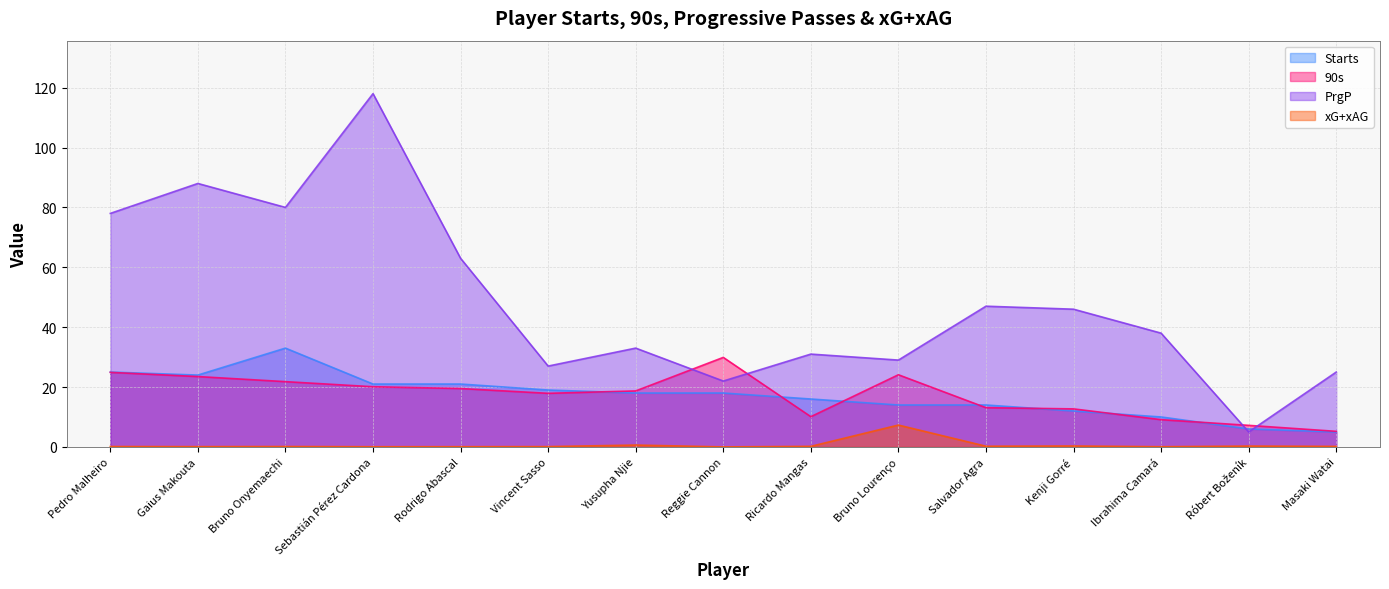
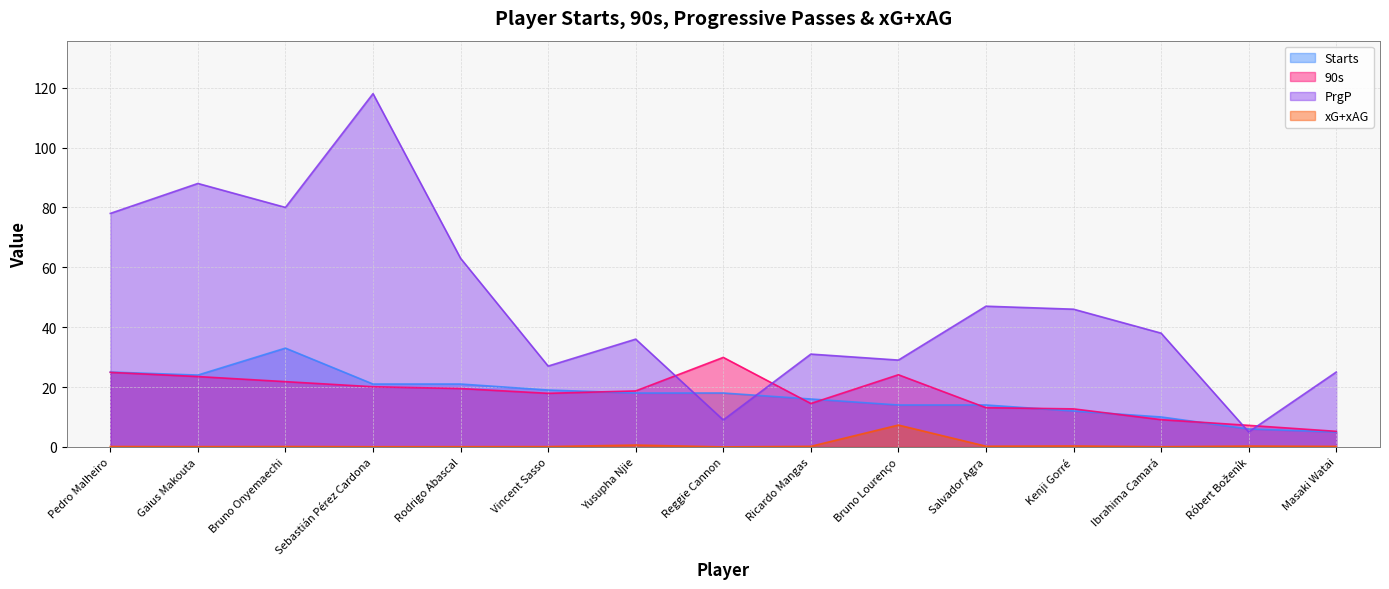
  {
    "Starts": {
      "Bruno Onyemaechi": 33,
      "Sebastián Pérez Cardona": 21,
      "Rodrigo Abascal": 21,
      "Vincent Sasso": 19,
      "Reggie Cannon": 18,
      "Ricardo Mangas": 16,
      "Bruno Lourenço": 14,
      "Salvador Agra": 14,
      "Ibrahima Camará": 10,
      "Róbert Boženík": 6
    },
    "90s": {
      "Bruno Onyemaechi": 22,
      "Sebastián Pérez Cardona": 20,
      "Rodrigo Abascal": 20,
      "Vincent Sasso": 18,
      "Reggie Cannon": 30,
-     "Ricardo Mangas": 10,
+     "Ricardo Mangas": 15,
      "Bruno Lourenço": 24,
      "Salvador Agra": 13,
      "Ibrahima Camará": 9,
      "Róbert Boženík": 7
    },
    "PrgP": {
      "Pedro Malheiro": 78,
      "Gaius Makouta": 88,
      "Bruno Onyemaechi": 80,
      "Sebastián Pérez Cardona": 118,
      "Rodrigo Abascal": 63,
      "Vincent Sasso": 27,
-     "Yusupha Njie": 33,
-     "Reggie Cannon": 22,
+     "Yusupha Njie": 36,
+     "Reggie Cannon": 9,
      "Ricardo Mangas": 31,
      "Bruno Lourenço": 29,
      "Salvador Agra": 47,
      "Kenji Gorré": 46,
      "Ibrahima Camará": 38,
      "Róbert Boženík": 5,
      "Masaki Watai": 25
    },
    "xG+xAG": {
      "Pedro Malheiro": 0,
      "Gaius Makouta": 0,
      "Bruno Onyemaechi": 0,
      "Sebastián Pérez Cardona": 0,
      "Rodrigo Abascal": 0,
      "Vincent Sasso": 0,
      "Yusupha Njie": 1,
      "Reggie Cannon": 0,
      "Ricardo Mangas": 0,
      "Bruno Lourenço": 7,
      "Salvador Agra": 0,
      "Kenji Gorré": 0,
      "Ibrahima Camará": 0,
      "Róbert Boženík": 0,
      "Masaki Watai": 0
    }
  }
